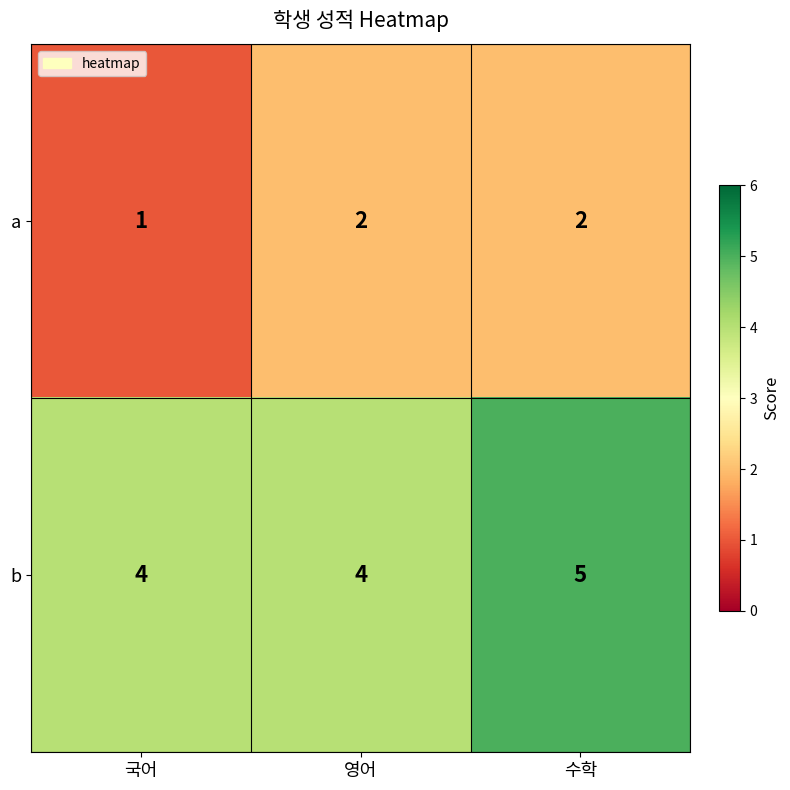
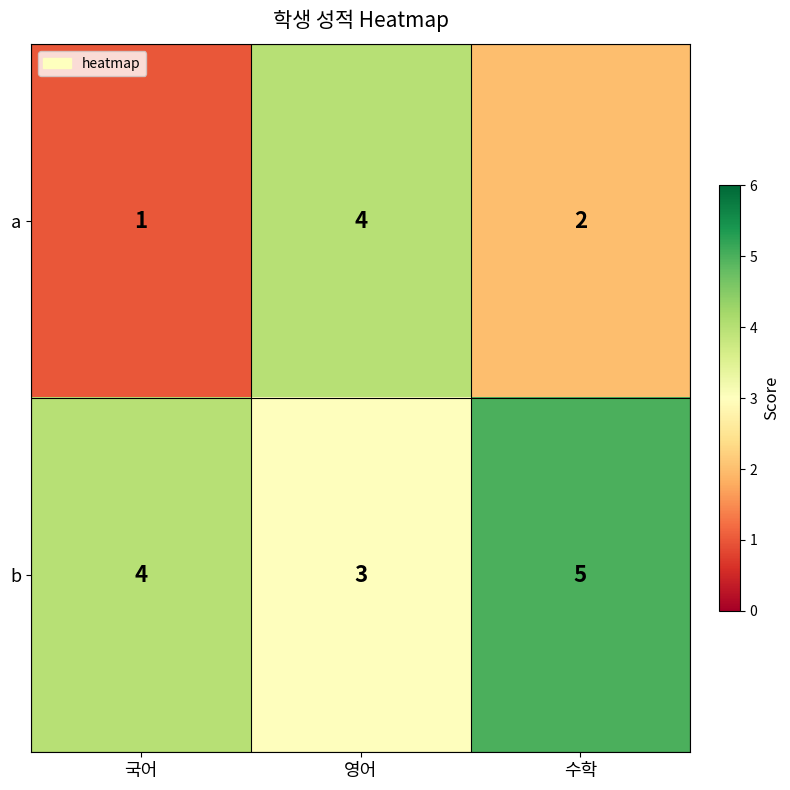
  {
    "a": {
      "국어": 1,
-     "영어": 2,
+     "영어": 4,
      "수학": 2
    },
    "b": {
      "국어": 4,
-     "영어": 4,
+     "영어": 3,
      "수학": 5
    }
  }
